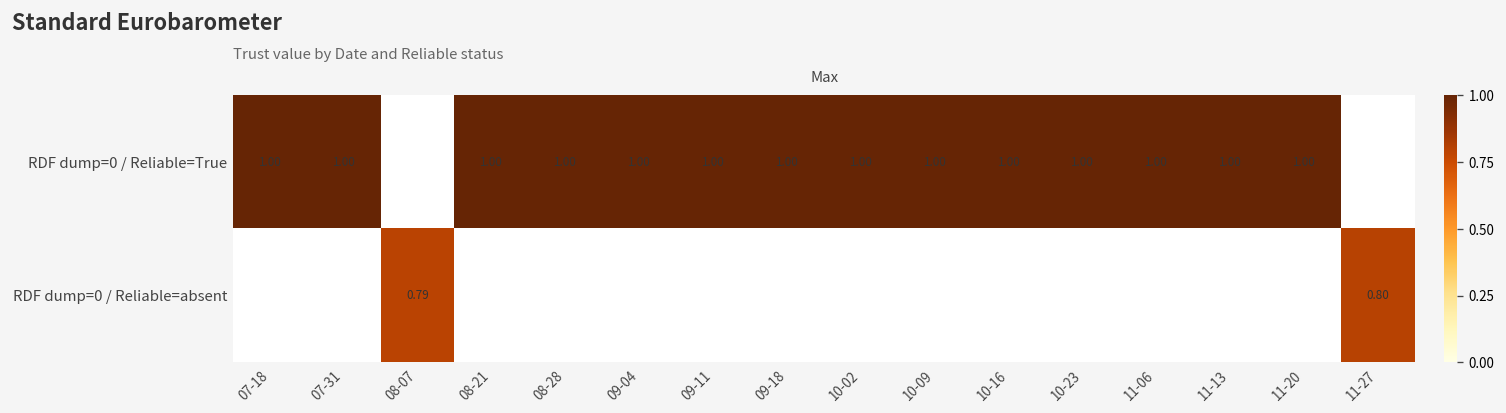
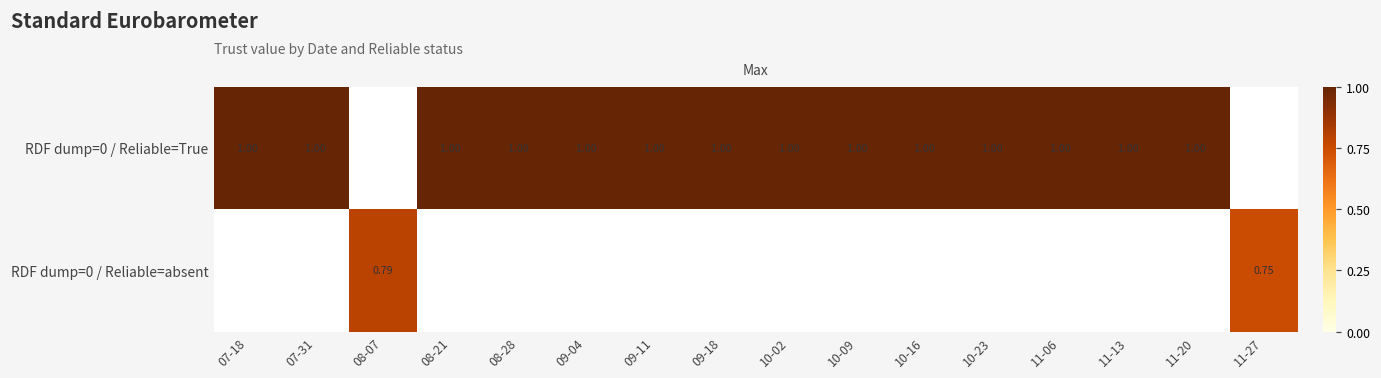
  {
    "RDF dump=0 / Reliable=True": {
      "07-18": 1.00,
      "07-31": 1.00,
      "08-21": 1.00,
      "08-28": 1.00,
      "09-04": 1.00,
      "09-11": 1.00,
      "09-18": 1.00,
      "10-02": 1.00,
      "10-09": 1.00,
      "10-16": 1.00,
      "10-23": 1.00,
      "11-06": 1.00,
      "11-13": 1.00,
      "11-20": 1.00
    },
    "RDF dump=0 / Reliable=absent": {
      "08-07": 0.79,
-     "11-27": 0.80
+     "11-27": 0.75
    }
  }
